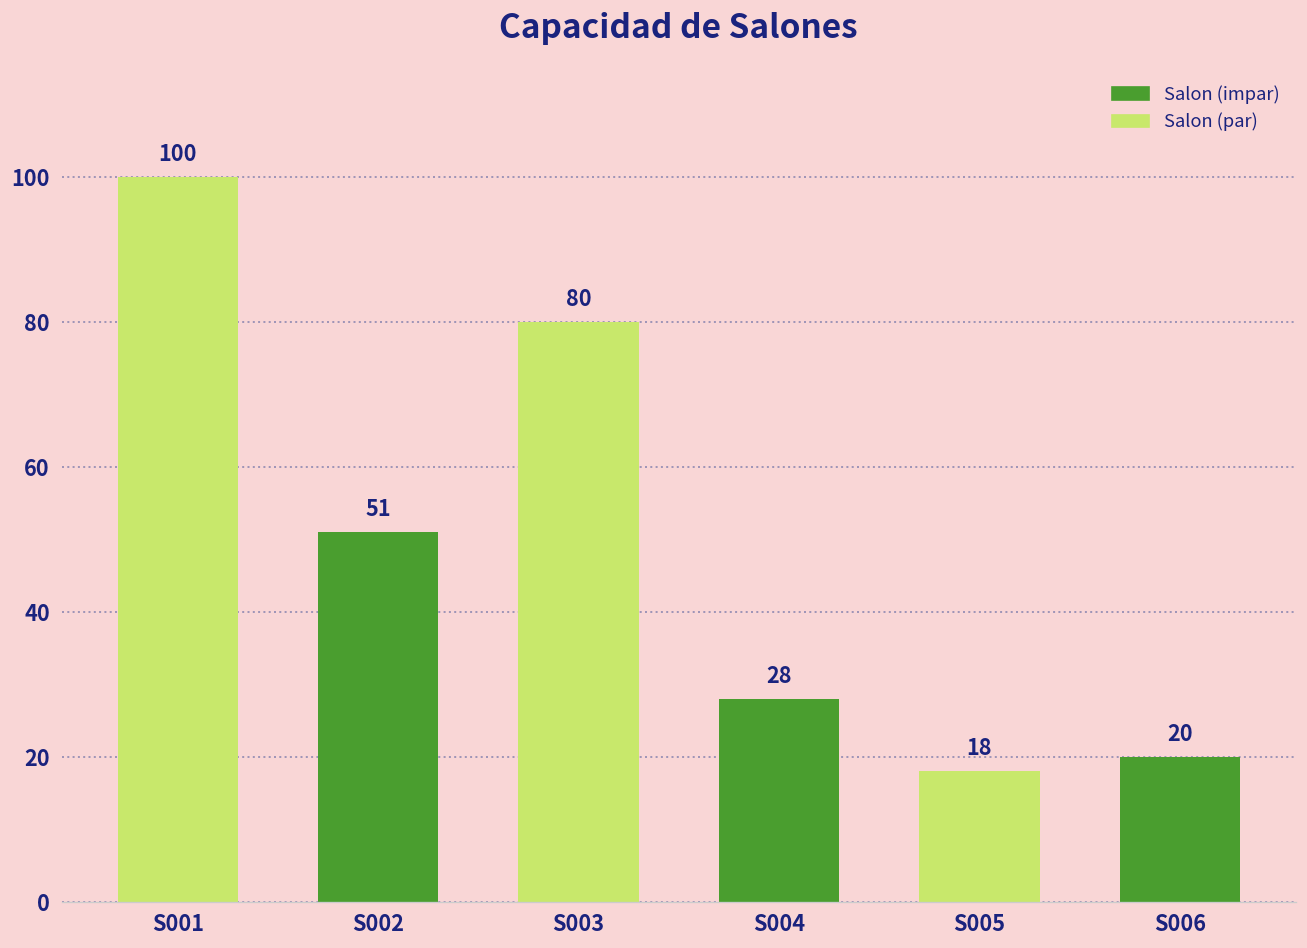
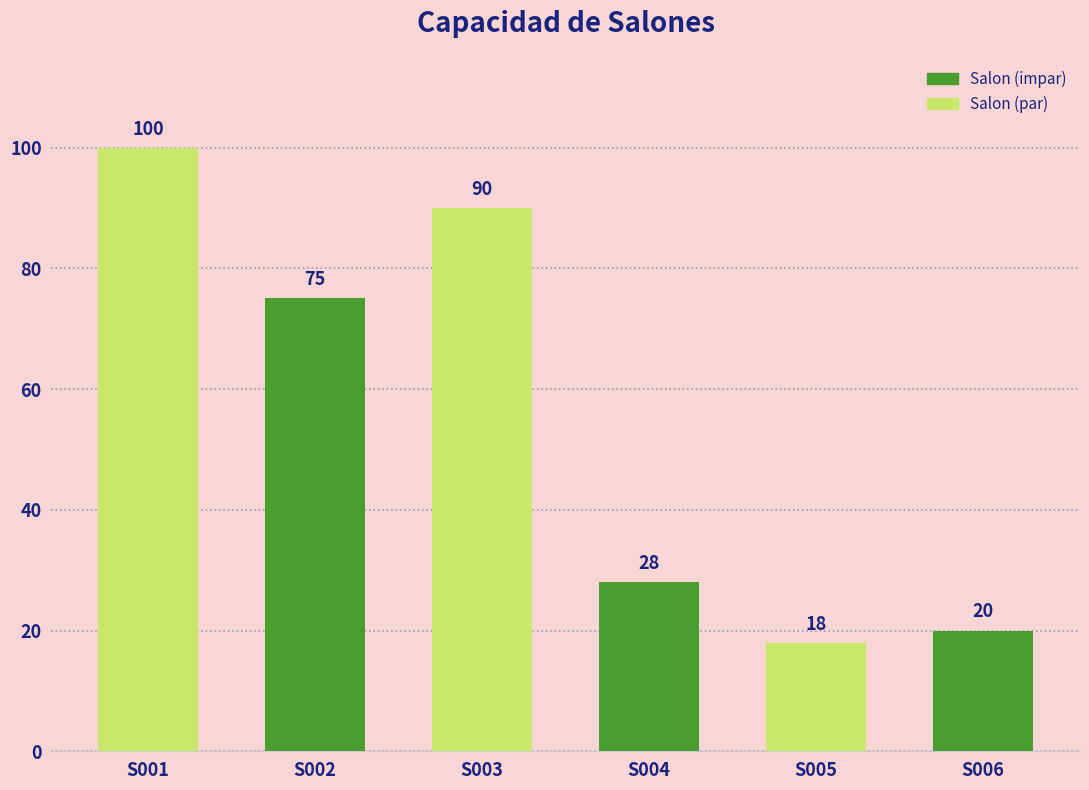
  {
    "S001": 100,
-   "S002": 51,
-   "S003": 80,
+   "S002": 75,
+   "S003": 90,
    "S004": 28,
    "S005": 18,
    "S006": 20
  }
